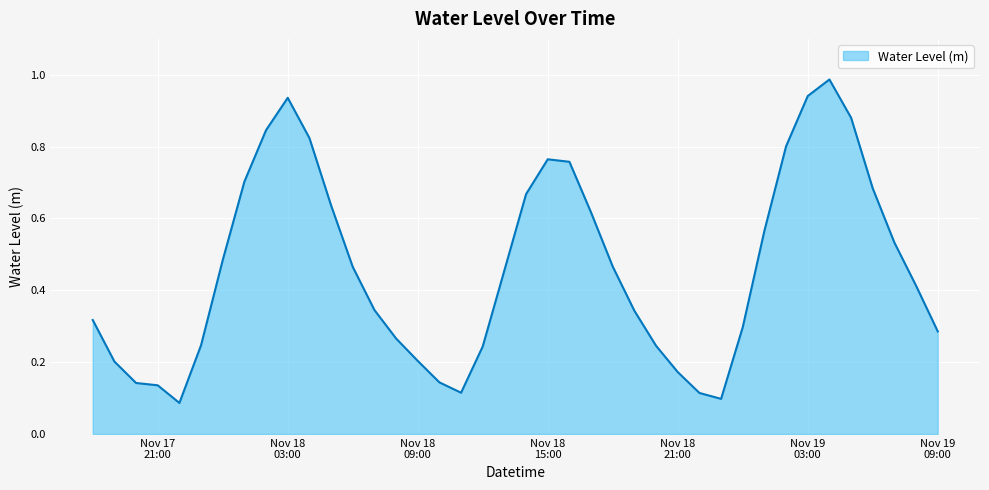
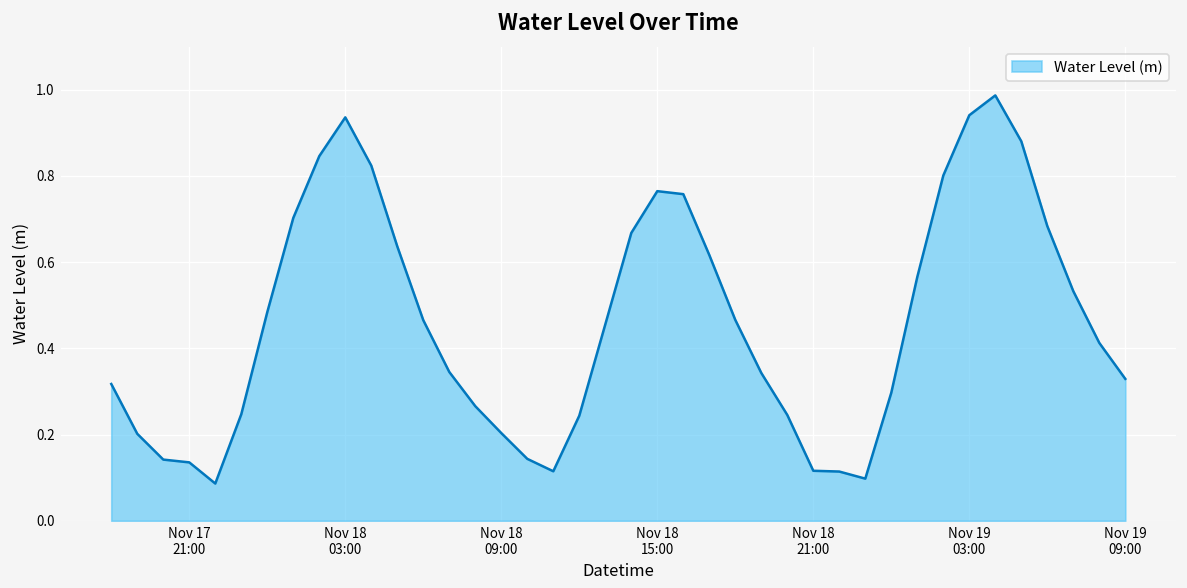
  {
    "Nov 17 21:00": 0.14,
    "Nov 18 03:00": 0.94,
    "Nov 18 09:00": 0.20,
    "Nov 18 15:00": 0.76,
-   "Nov 18 21:00": 0.17,
+   "Nov 18 21:00": 0.12,
    "Nov 19 03:00": 0.94,
-   "Nov 19 09:00": 0.29
+   "Nov 19 09:00": 0.33
  }
